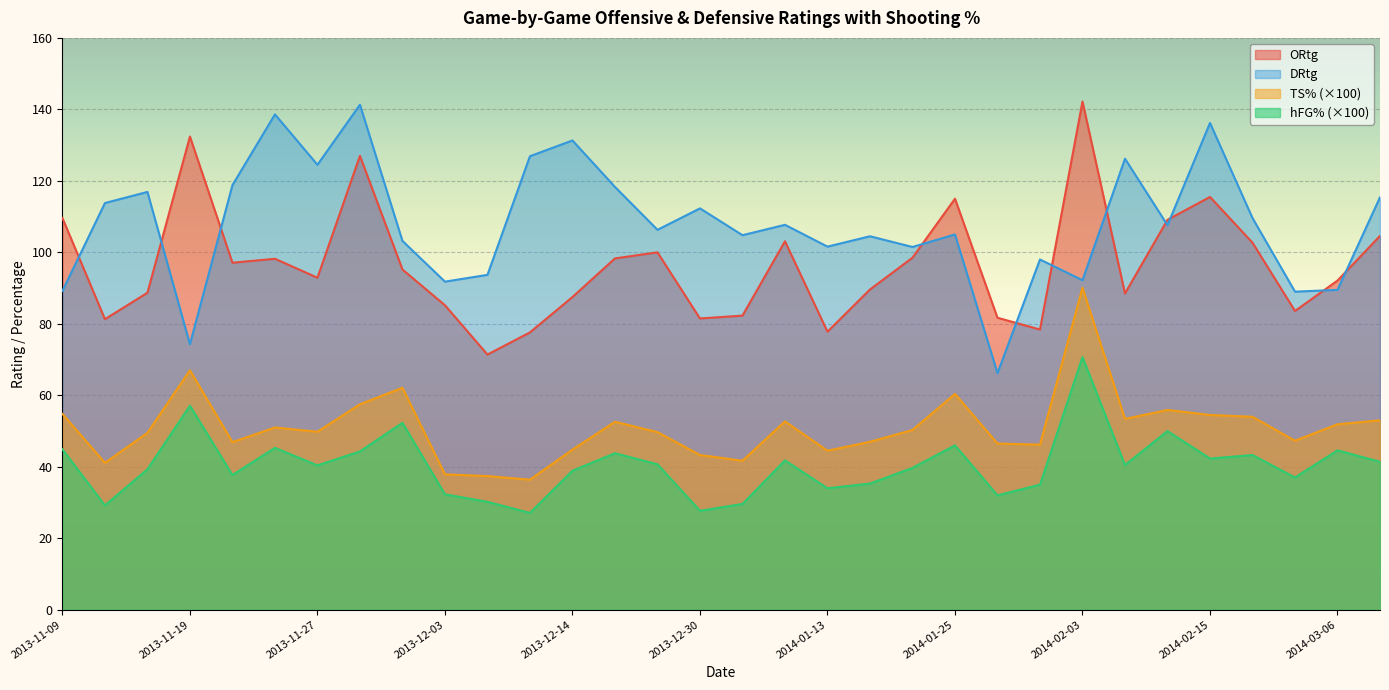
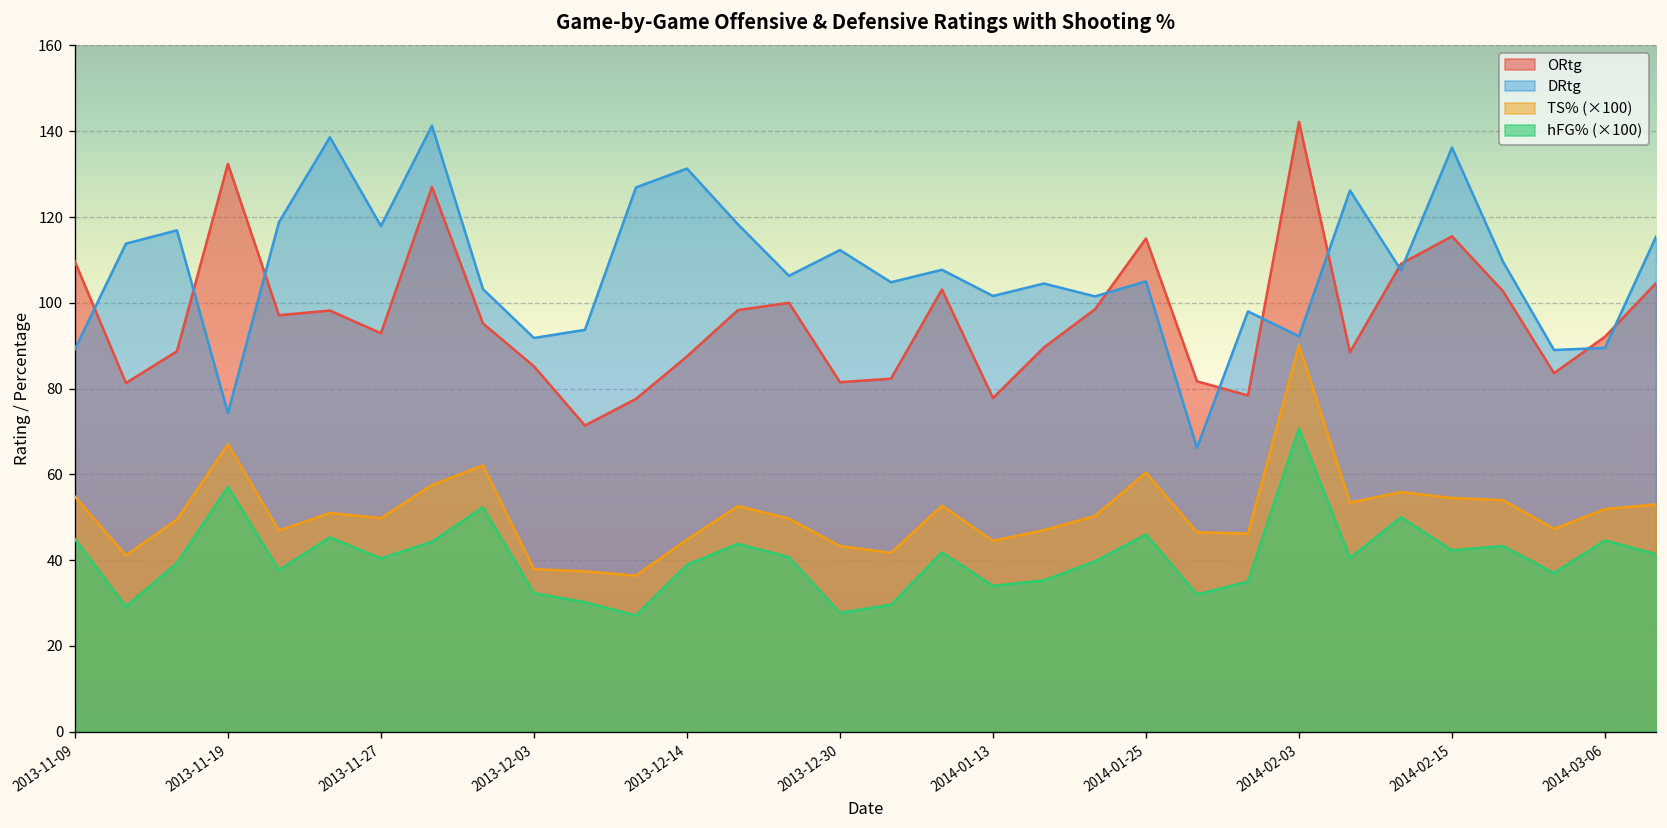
  {
    "ORtg": {
      "2013-11-09": 110,
      "2013-11-19": 132,
      "2013-11-27": 93,
      "2013-12-03": 85,
      "2013-12-14": 88,
      "2013-12-30": 82,
      "2014-01-13": 78,
      "2014-01-25": 115,
      "2014-02-03": 142,
      "2014-02-15": 116,
      "2014-03-06": 92
    },
    "DRtg": {
      "2013-11-09": 89,
      "2013-11-19": 74,
-     "2013-11-27": 125,
+     "2013-11-27": 118,
      "2013-12-03": 92,
      "2013-12-14": 131,
      "2013-12-30": 112,
      "2014-01-13": 102,
      "2014-01-25": 105,
      "2014-02-03": 92,
      "2014-02-15": 136,
      "2014-03-06": 90
    },
    "TS% (×100)": {
      "2013-11-09": 55,
      "2013-11-19": 67,
      "2013-11-27": 50,
      "2013-12-03": 38,
      "2013-12-14": 45,
      "2013-12-30": 43,
      "2014-01-13": 45,
      "2014-01-25": 60,
      "2014-02-03": 90,
      "2014-02-15": 55,
      "2014-03-06": 52
    },
    "hFG% (×100)": {
      "2013-11-09": 45,
      "2013-11-19": 57,
      "2013-11-27": 40,
      "2013-12-03": 32,
      "2013-12-14": 39,
      "2013-12-30": 28,
      "2014-01-13": 34,
      "2014-01-25": 46,
      "2014-02-03": 71,
      "2014-02-15": 42,
      "2014-03-06": 45
    }
  }
